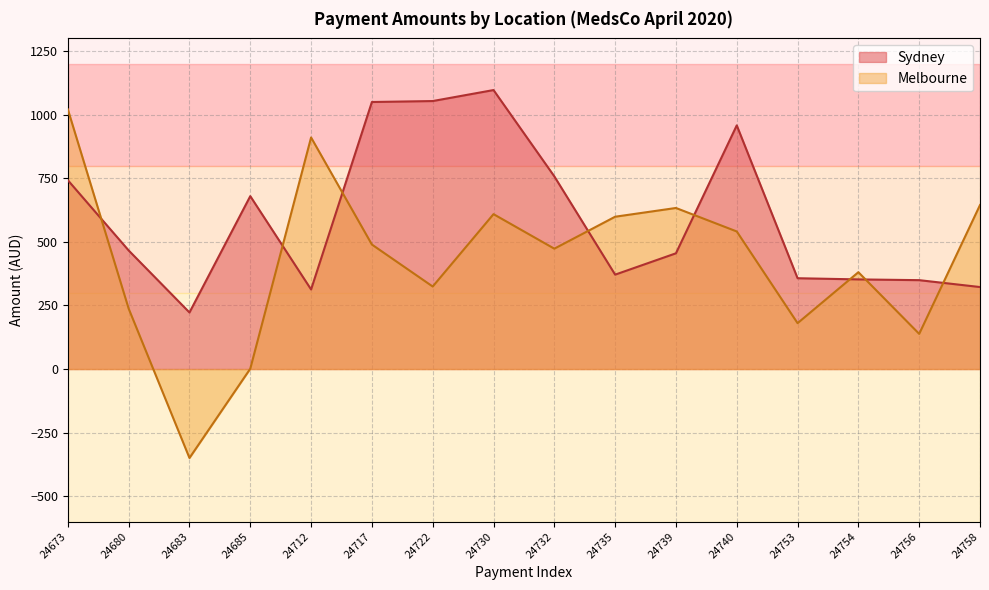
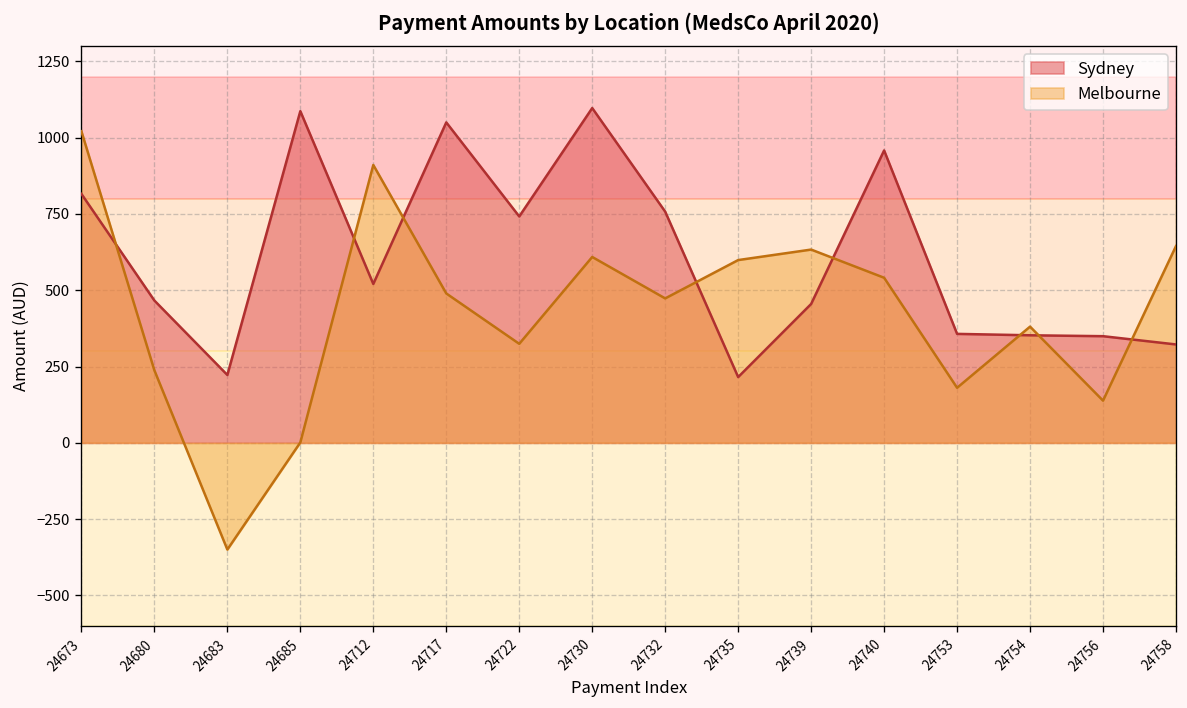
  {
    "Sydney": {
-     "24673": 740,
+     "24673": 820,
      "24680": 470,
      "24683": 220,
-     "24685": 680,
-     "24712": 310,
+     "24685": 1090,
+     "24712": 520,
      "24717": 1050,
-     "24722": 1050,
+     "24722": 740,
      "24730": 1100,
      "24732": 760,
-     "24735": 370,
+     "24735": 220,
      "24739": 460,
      "24740": 960,
      "24753": 360,
      "24754": 350,
      "24756": 350,
      "24758": 320
    }
  }
